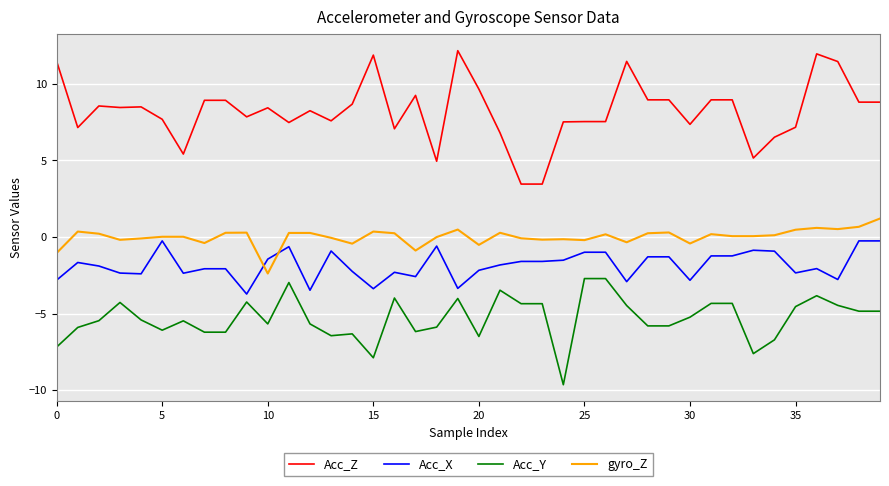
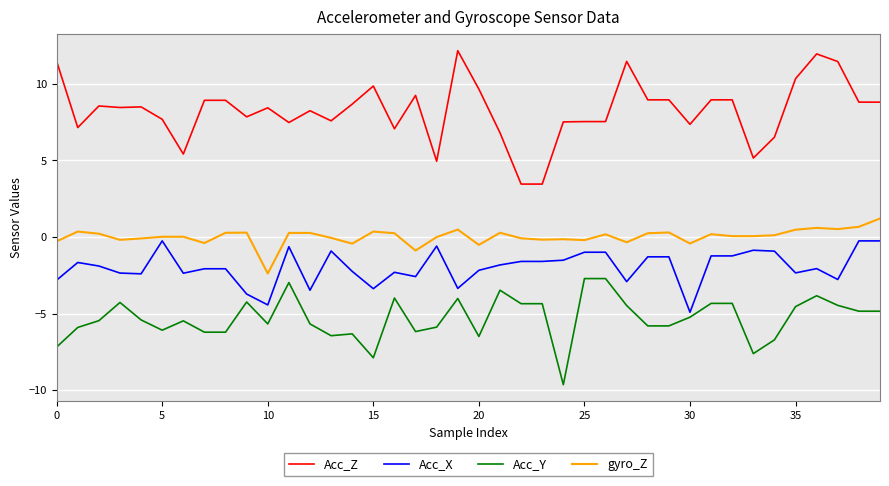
  {
    "Acc_Z": {
      "0": 11.5,
      "5": 7.7,
      "10": 8.4,
-     "15": 11.9,
+     "15": 9.9,
      "20": 9.7,
      "25": 7.5,
      "30": 7.4,
-     "35": 7.2
+     "35": 10.3
    },
    "Acc_X": {
      "0": -2.8,
      "5": -0.3,
-     "10": -1.4,
+     "10": -4.4,
      "15": -3.4,
      "20": -2.2,
      "25": -1.0,
-     "30": -2.8,
+     "30": -4.9,
      "35": -2.3
    },
    "Acc_Y": {
      "0": -7.2,
      "5": -6.1,
      "10": -5.7,
      "15": -7.9,
      "20": -6.5,
      "25": -2.7,
      "30": -5.2,
      "35": -4.5
    },
    "gyro_Z": {
-     "0": -1.0,
+     "0": -0.3,
      "5": 0.0,
      "10": -2.4,
      "15": 0.4,
      "20": -0.5,
      "25": -0.2,
      "30": -0.4,
      "35": 0.5
    }
  }
